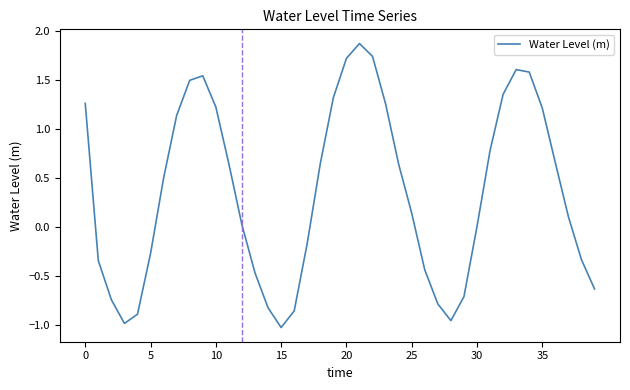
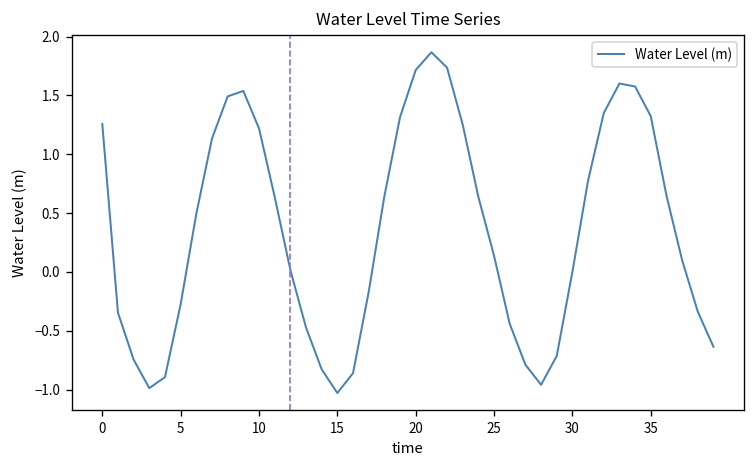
  {
    "0": 1.3,
    "5": -0.3,
    "10": 1.2,
    "15": -1.0,
    "20": 1.7,
    "25": 0.1,
    "30": 0.0,
-   "35": 1.2
+   "35": 1.3
  }
